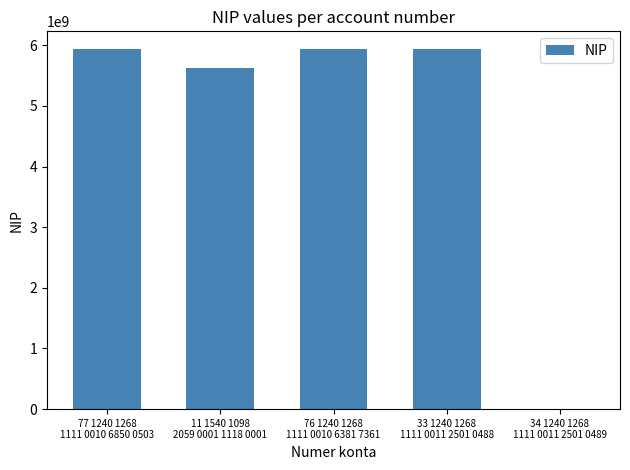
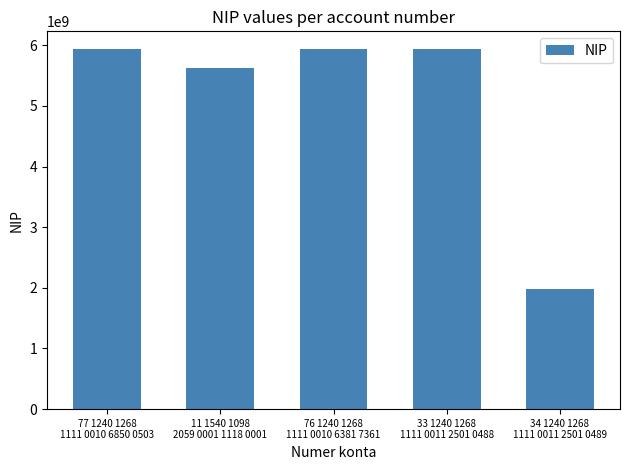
  {
    "77 1240 1268 1111 0010 6850 0503": 5900000000,
    "11 1540 1098 2059 0001 1118 0001": 5600000000,
    "76 1240 1268 1111 0010 6381 7361": 5900000000,
    "33 1240 1268 1111 0011 2501 0488": 5900000000,
-   "34 1240 1268 1111 0011 2501 0489": 0
+   "34 1240 1268 1111 0011 2501 0489": 2000000000
  }
